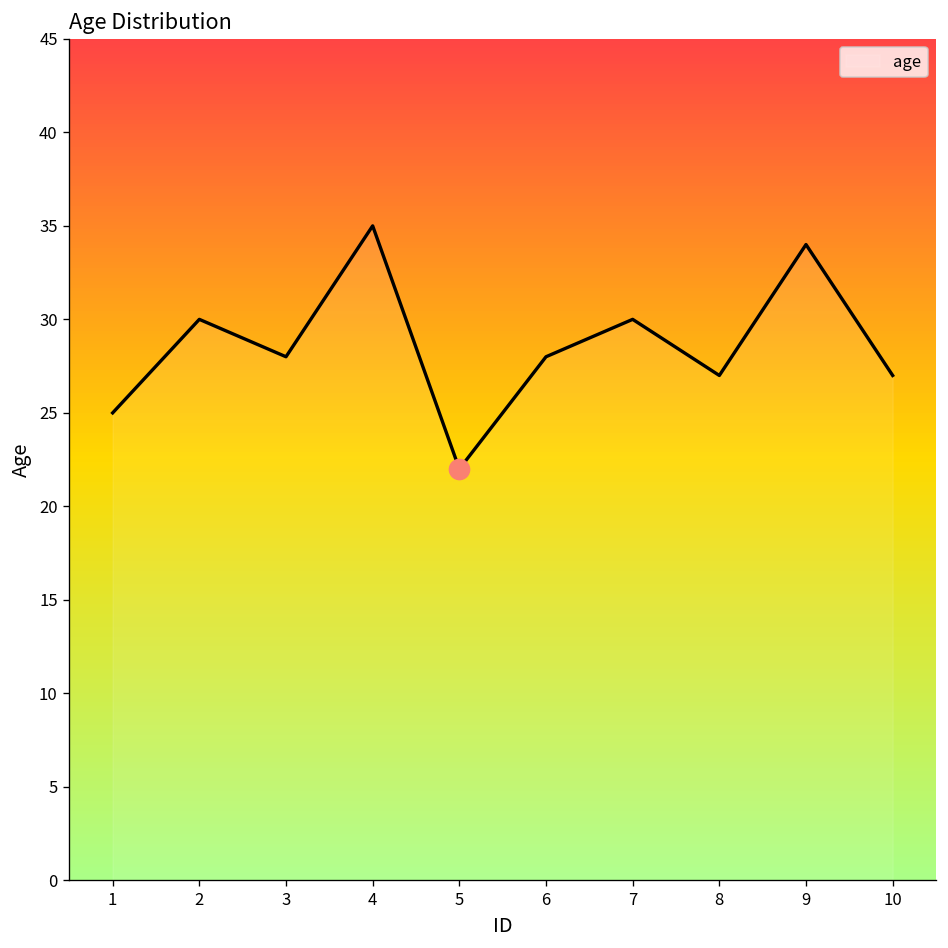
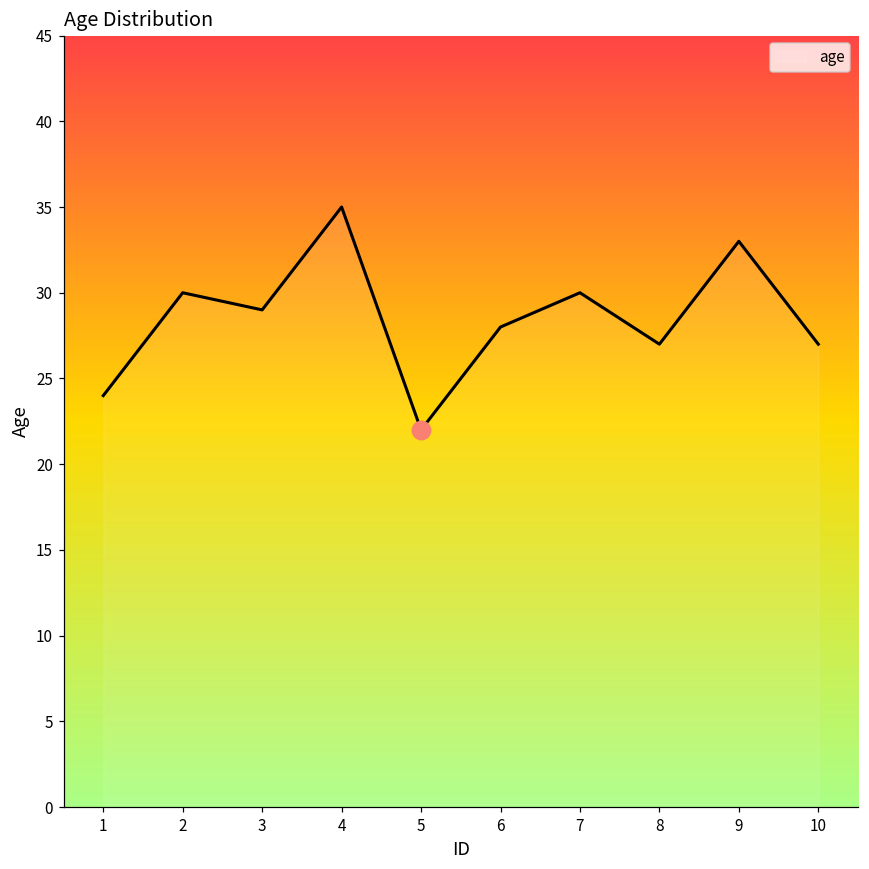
  {
    "age": {
-     "1": 25,
+     "1": 24,
      "2": 30,
-     "3": 28,
+     "3": 29,
      "4": 35,
      "6": 28,
      "7": 30,
      "8": 27,
-     "9": 34,
+     "9": 33,
      "10": 27
    }
  }
